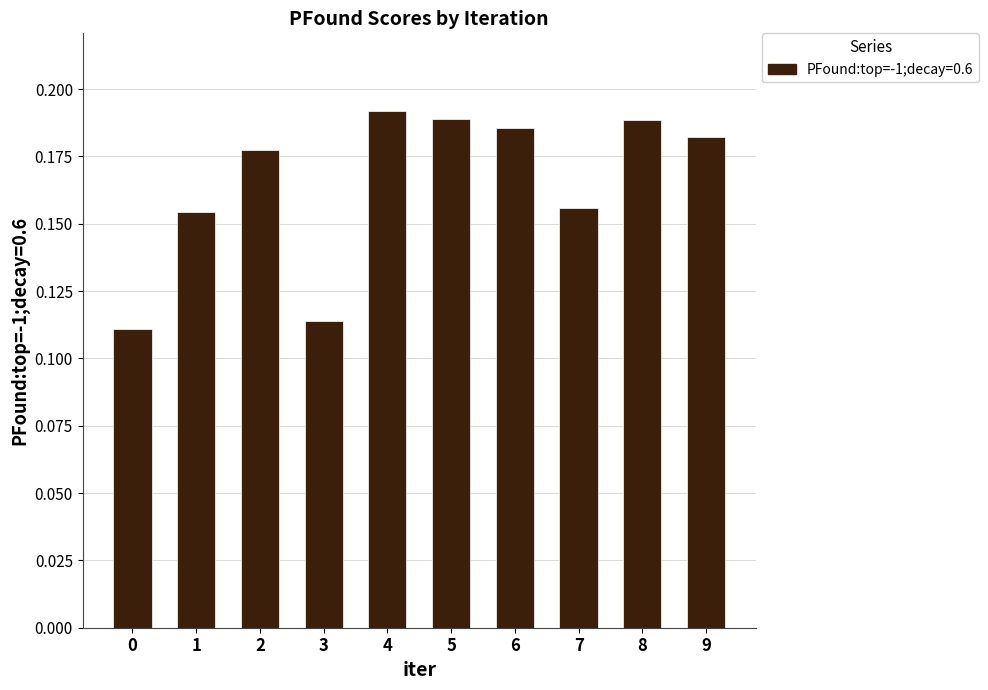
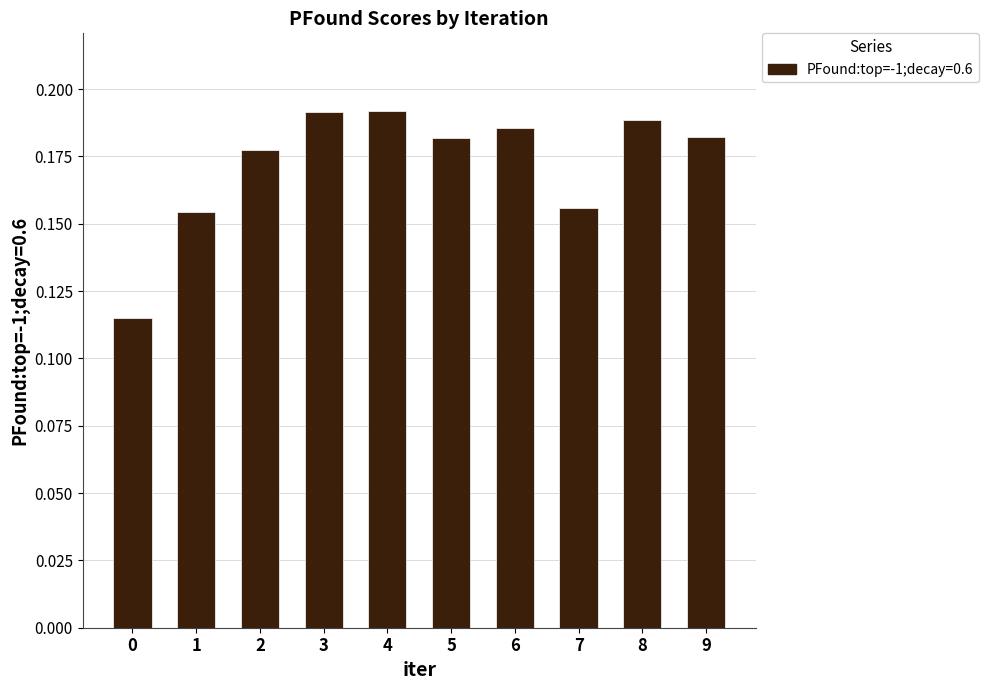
  {
-   "0": 0.111,
+   "0": 0.115,
    "1": 0.154,
    "2": 0.177,
-   "3": 0.114,
+   "3": 0.192,
    "4": 0.192,
-   "5": 0.189,
+   "5": 0.182,
    "6": 0.185,
    "7": 0.156,
    "8": 0.189,
    "9": 0.182
  }
